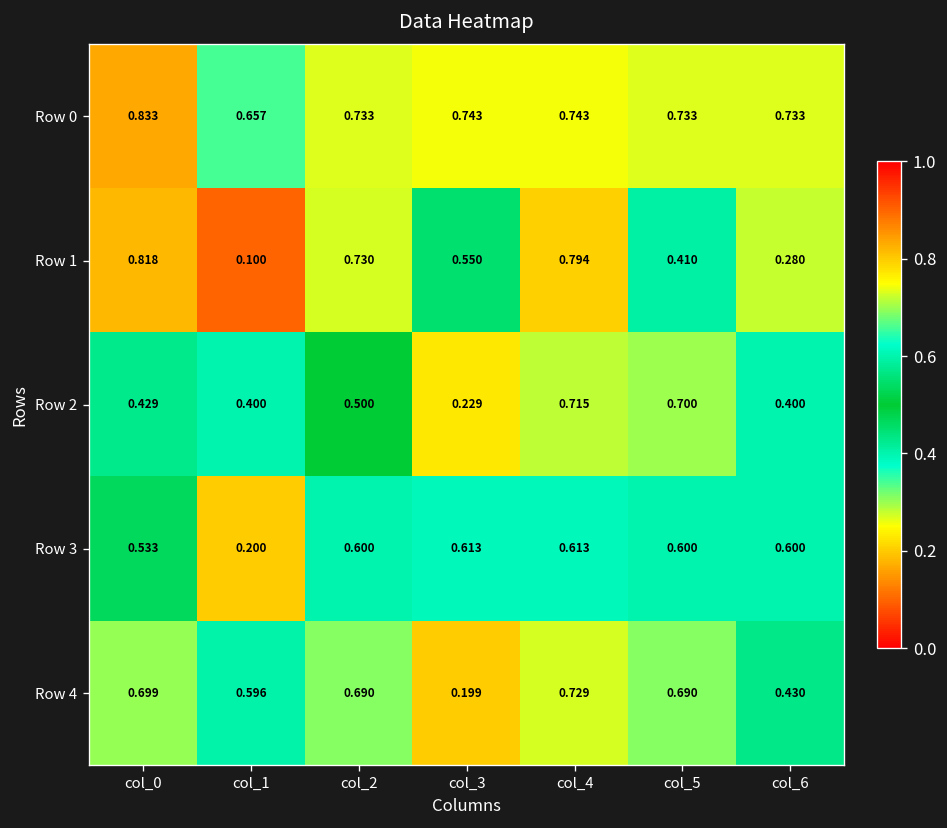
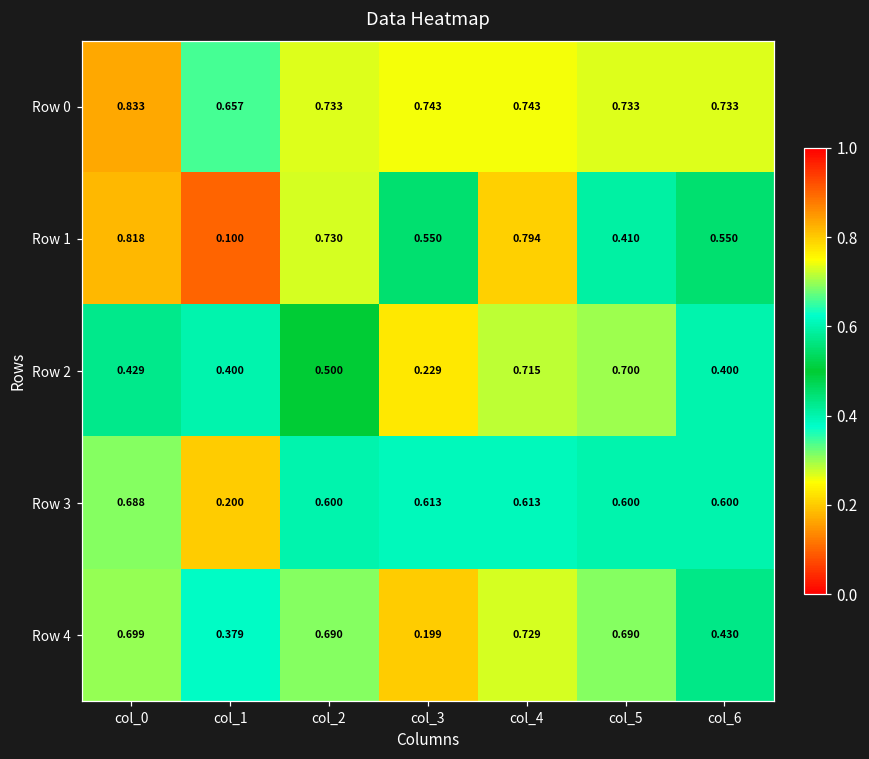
  {
    "Row 0": {
      "col_0": 0.833,
      "col_1": 0.657,
      "col_2": 0.733,
      "col_3": 0.743,
      "col_4": 0.743,
      "col_5": 0.733,
      "col_6": 0.733
    },
    "Row 1": {
      "col_0": 0.818,
      "col_1": 0.100,
      "col_2": 0.730,
      "col_3": 0.550,
      "col_4": 0.794,
      "col_5": 0.410,
-     "col_6": 0.280
+     "col_6": 0.550
    },
    "Row 2": {
      "col_0": 0.429,
      "col_1": 0.400,
      "col_2": 0.500,
      "col_3": 0.229,
      "col_4": 0.715,
      "col_5": 0.700,
      "col_6": 0.400
    },
    "Row 3": {
-     "col_0": 0.533,
+     "col_0": 0.688,
      "col_1": 0.200,
      "col_2": 0.600,
      "col_3": 0.613,
      "col_4": 0.613,
      "col_5": 0.600,
      "col_6": 0.600
    },
    "Row 4": {
      "col_0": 0.699,
-     "col_1": 0.596,
+     "col_1": 0.379,
      "col_2": 0.690,
      "col_3": 0.199,
      "col_4": 0.729,
      "col_5": 0.690,
      "col_6": 0.430
    }
  }
